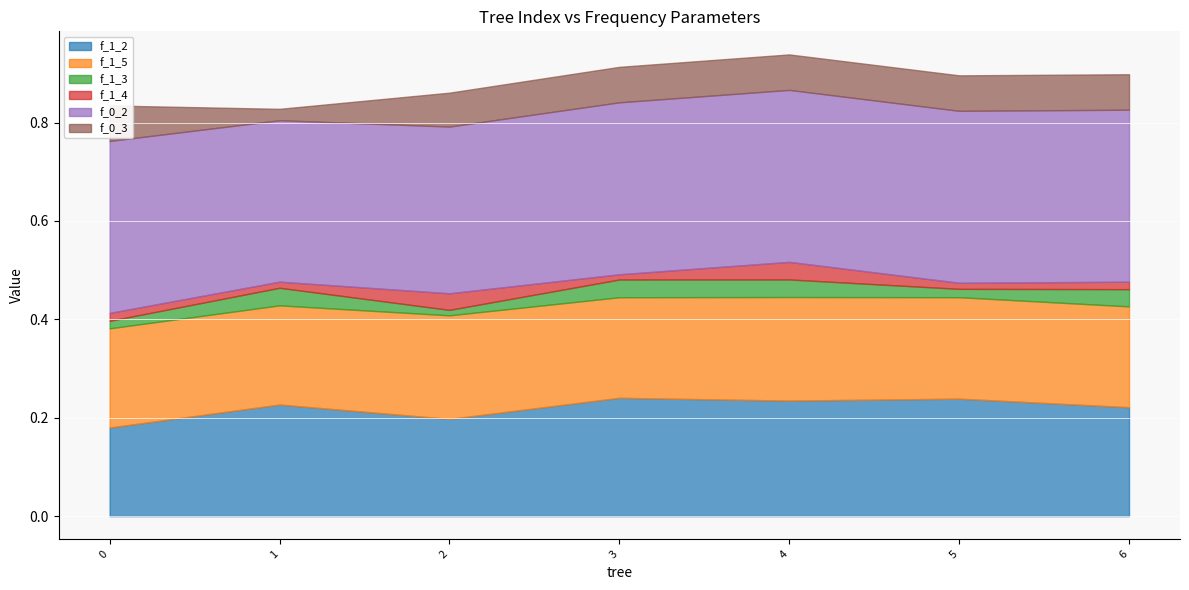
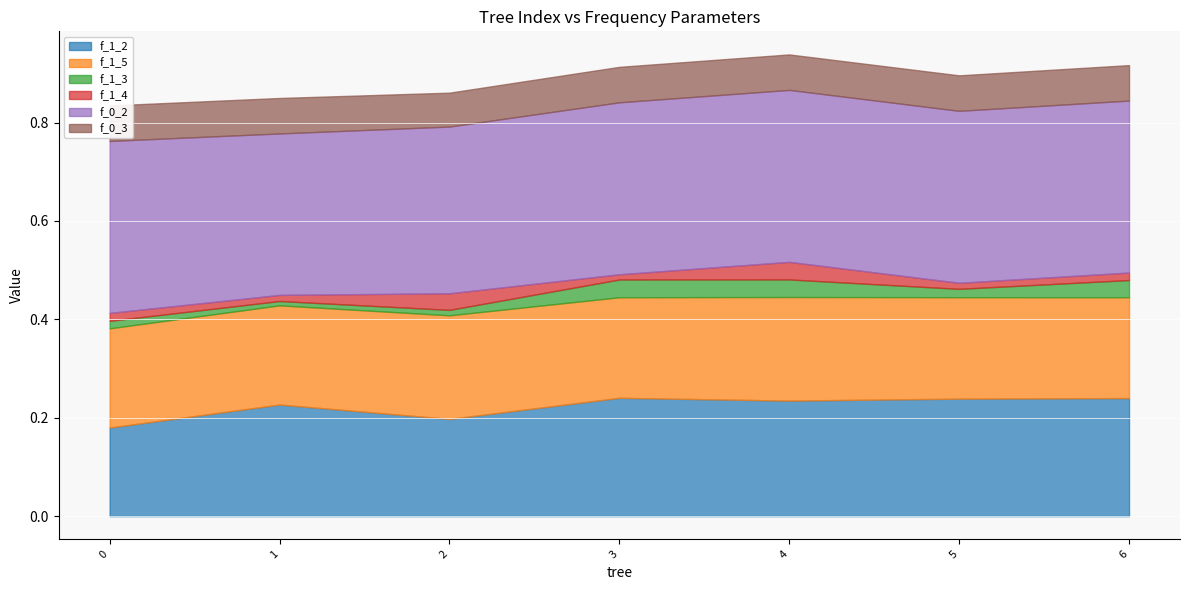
  {
    "f_1_2": {
      "0": 0.18,
      "1": 0.23,
      "2": 0.20,
      "3": 0.24,
      "4": 0.23,
      "5": 0.24,
-     "6": 0.22
+     "6": 0.24
    },
    "f_1_5": {
      "0": 0.20,
      "1": 0.20,
      "2": 0.21,
      "3": 0.20,
      "4": 0.21,
      "5": 0.21,
      "6": 0.20
    },
    "f_1_3": {
      "0": 0.02,
-     "1": 0.04,
+     "1": 0.01,
      "2": 0.01,
      "3": 0.04,
      "4": 0.04,
      "5": 0.02,
      "6": 0.03
    },
    "f_1_4": {
      "0": 0.02,
      "1": 0.01,
      "2": 0.03,
      "3": 0.01,
      "4": 0.04,
      "5": 0.01,
      "6": 0.02
    },
    "f_0_2": {
      "0": 0.35,
      "1": 0.33,
      "2": 0.34,
      "3": 0.35,
      "4": 0.35,
      "5": 0.35,
      "6": 0.35
    },
    "f_0_3": {
-     "1": 0.02,
+     "1": 0.07,
      "2": 0.07,
      "3": 0.07,
      "4": 0.07,
      "5": 0.07,
      "6": 0.07
    }
  }
